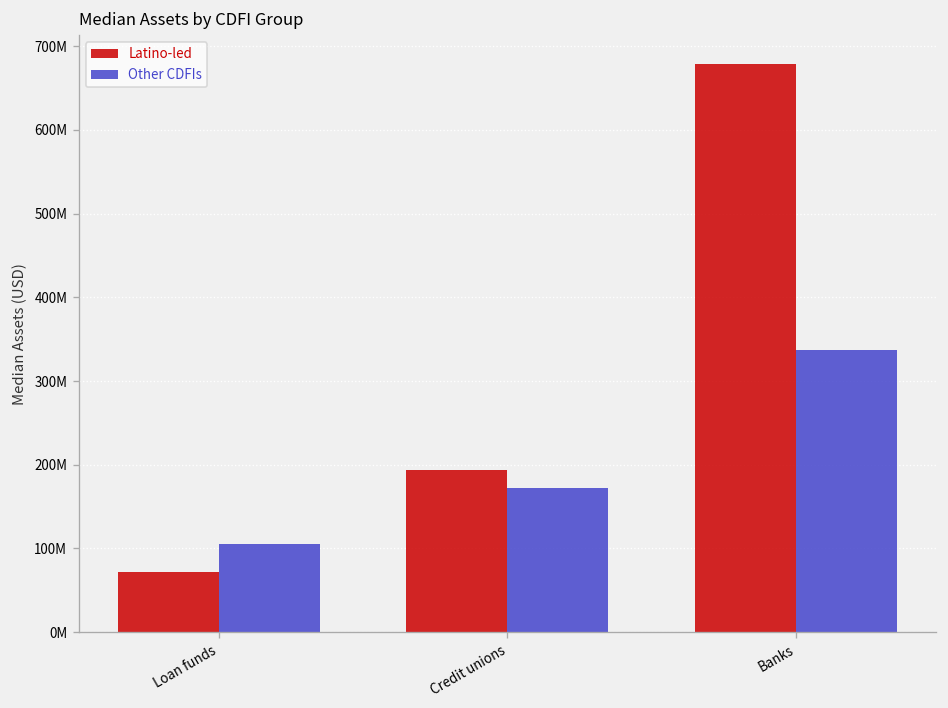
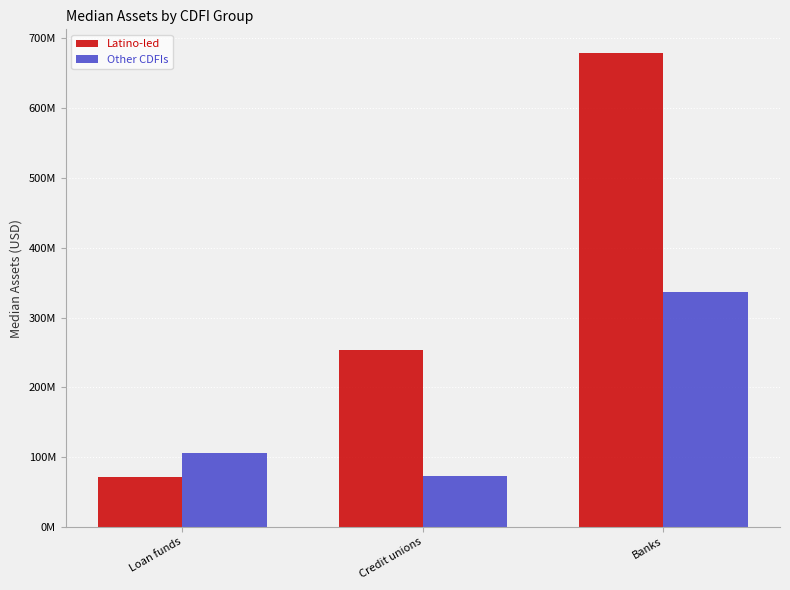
  {
    "Latino-led": {
      "Loan funds": 70000000,
-     "Credit unions": 190000000,
+     "Credit unions": 250000000,
      "Banks": 680000000
    },
    "Other CDFIs": {
      "Loan funds": 110000000,
-     "Credit unions": 170000000,
+     "Credit unions": 70000000,
      "Banks": 340000000
    }
  }
